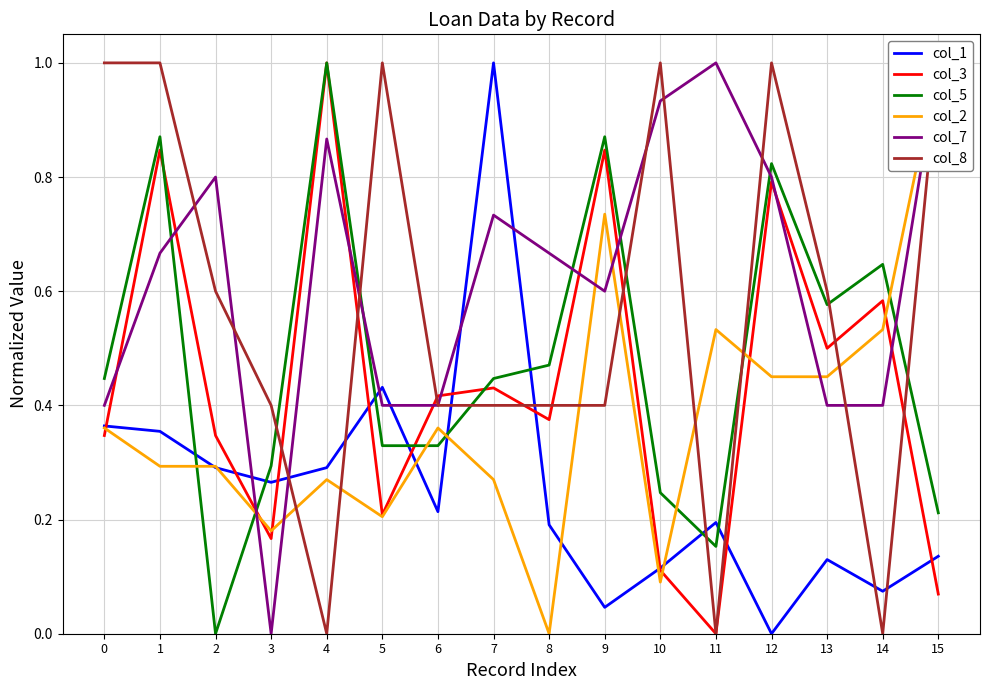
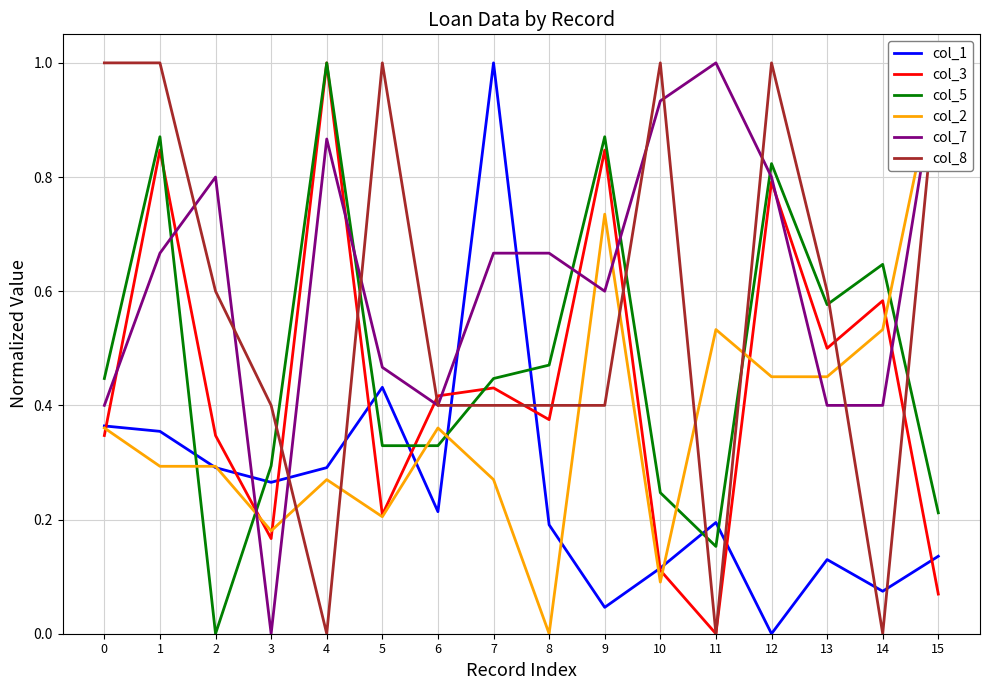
  {
    "col_1": {
      "1": 0.35,
      "3": 0.27,
      "4": 0.29,
      "5": 0.43,
      "6": 0.21,
      "7": 1.00,
      "8": 0.19,
      "9": 0.05,
      "11": 0.19,
      "12": 0.00,
      "13": 0.13,
      "14": 0.07,
      "15": 0.14
    },
    "col_3": {
      "0": 0.35,
      "1": 0.85,
      "2": 0.35,
      "3": 0.17,
      "6": 0.42,
      "7": 0.43,
      "8": 0.38,
      "9": 0.85,
      "12": 0.79,
      "13": 0.50,
      "14": 0.58,
      "15": 0.07
    },
    "col_5": {
      "0": 0.45,
      "1": 0.87,
      "2": 0.00,
      "3": 0.29,
      "5": 0.33,
      "6": 0.33,
      "7": 0.45,
      "8": 0.47,
      "9": 0.87,
      "10": 0.25,
      "11": 0.15,
      "12": 0.82,
      "13": 0.58,
      "14": 0.65,
      "15": 0.21
    },
    "col_2": {
      "1": 0.29,
      "3": 0.18,
      "4": 0.27,
      "6": 0.36,
      "7": 0.27,
      "8": 0.00,
      "9": 0.73,
      "10": 0.09,
      "11": 0.53,
      "12": 0.45,
      "13": 0.45,
      "14": 0.53
    },
    "col_7": {
      "0": 0.40,
      "1": 0.67,
      "2": 0.80,
      "3": 0.00,
      "4": 0.87,
-     "5": 0.40,
-     "7": 0.73,
+     "5": 0.47,
+     "7": 0.67,
      "8": 0.67,
      "9": 0.60,
      "10": 0.93,
      "11": 1.00,
      "12": 0.80,
      "13": 0.40,
      "14": 0.40
    },
    "col_8": {
      "0": 1.00,
      "1": 1.00,
      "2": 0.60,
      "3": 0.40,
      "4": 0.00,
      "5": 1.00,
      "7": 0.40,
      "8": 0.40,
      "9": 0.40,
      "10": 1.00,
      "12": 1.00,
      "13": 0.60,
      "14": 0.00
    }
  }
